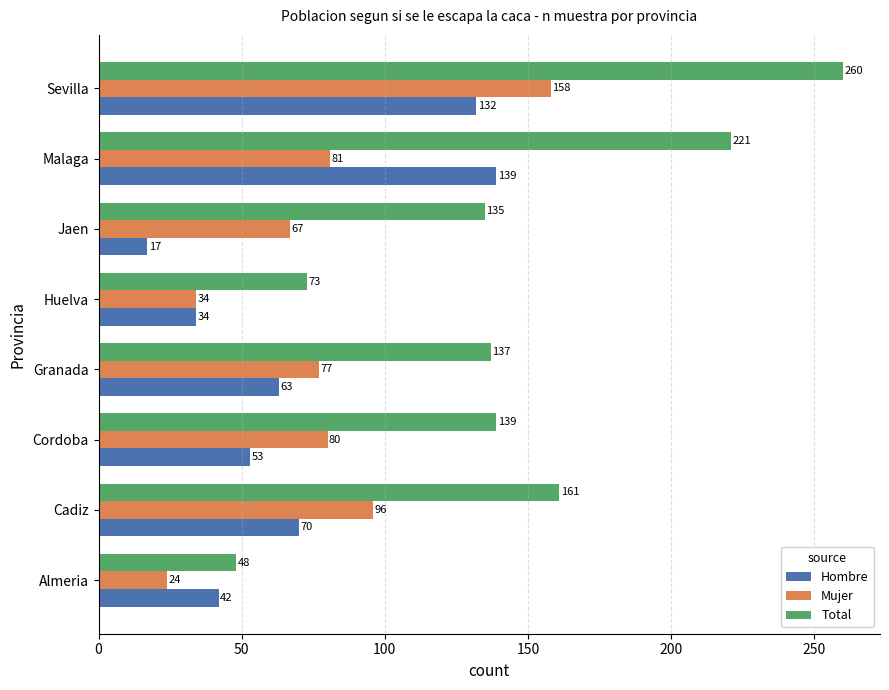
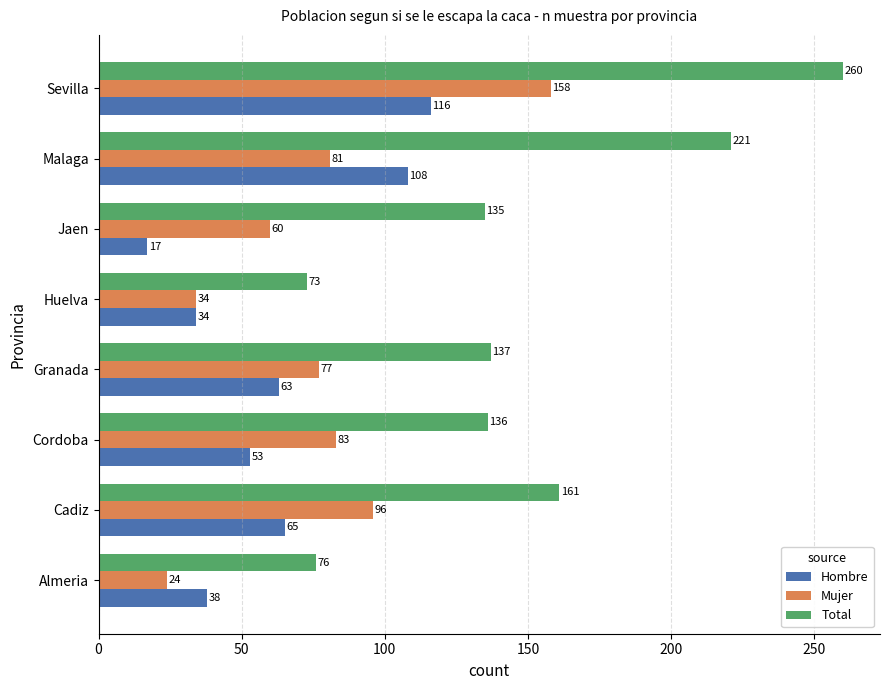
  {
    "Hombre": {
-     "Sevilla": 132,
-     "Malaga": 139,
+     "Sevilla": 116,
+     "Malaga": 108,
      "Jaen": 17,
      "Huelva": 34,
      "Granada": 63,
      "Cordoba": 53,
-     "Cadiz": 70,
-     "Almeria": 42
+     "Cadiz": 65,
+     "Almeria": 38
    },
    "Mujer": {
      "Sevilla": 158,
      "Malaga": 81,
-     "Jaen": 67,
+     "Jaen": 60,
      "Huelva": 34,
      "Granada": 77,
-     "Cordoba": 80,
+     "Cordoba": 83,
      "Cadiz": 96,
      "Almeria": 24
    },
    "Total": {
      "Sevilla": 260,
      "Malaga": 221,
      "Jaen": 135,
      "Huelva": 73,
      "Granada": 137,
-     "Cordoba": 139,
+     "Cordoba": 136,
      "Cadiz": 161,
-     "Almeria": 48
+     "Almeria": 76
    }
  }
